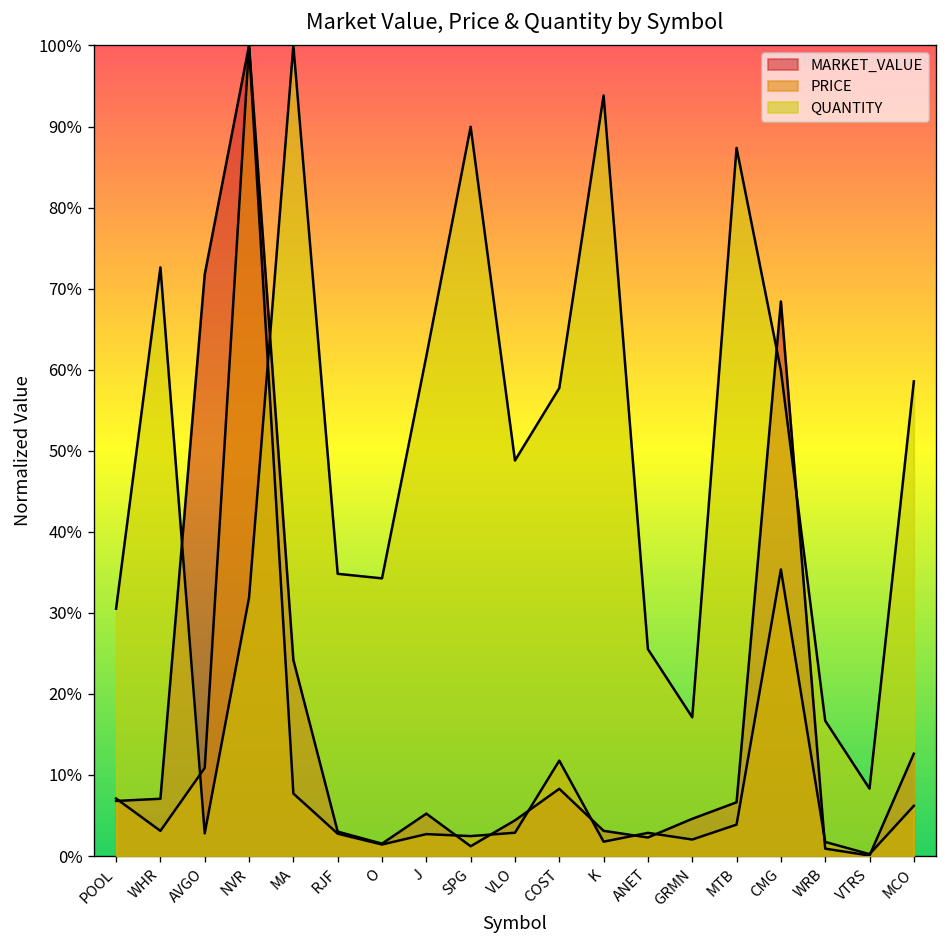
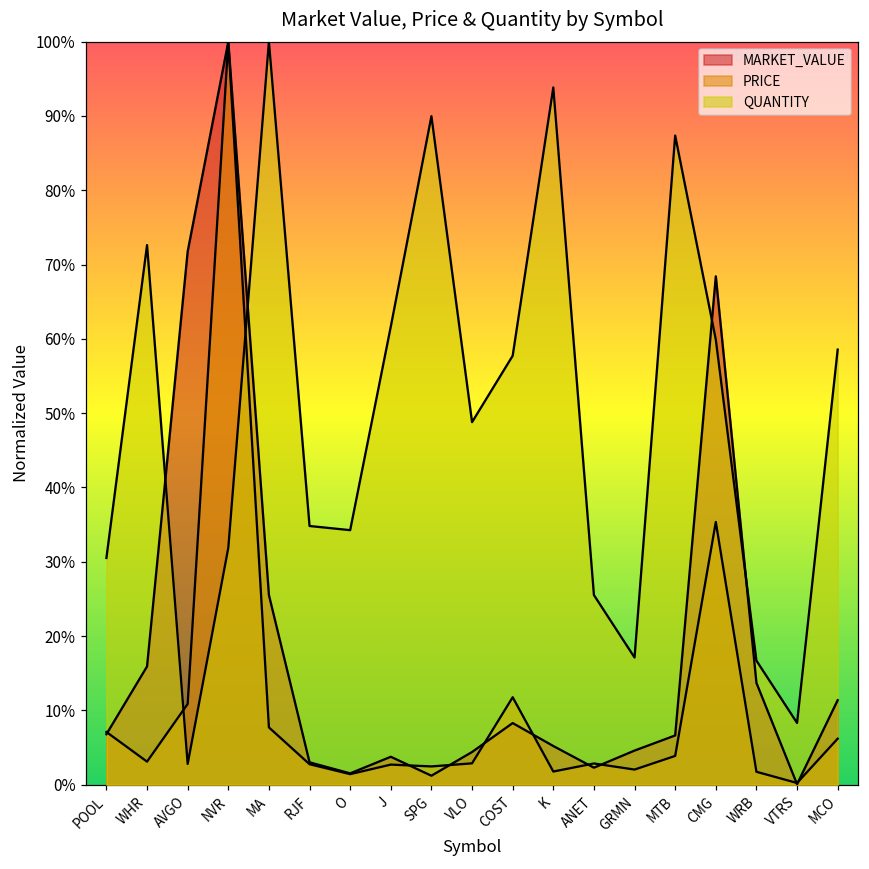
  {
    "MARKET_VALUE": {
-     "WHR": "7%",
+     "WHR": "16%",
      "AVGO": "72%",
-     "MA": "24%",
-     "J": "5%",
+     "MA": "26%",
+     "J": "4%",
      "SPG": "1%",
      "VLO": "4%",
      "COST": "8%",
-     "K": "3%",
+     "K": "5%",
      "ANET": "2%",
      "GRMN": "5%",
      "MTB": "7%",
      "CMG": "68%",
-     "WRB": "1%",
-     "MCO": "13%"
+     "WRB": "14%",
+     "MCO": "11%"
    }
  }
